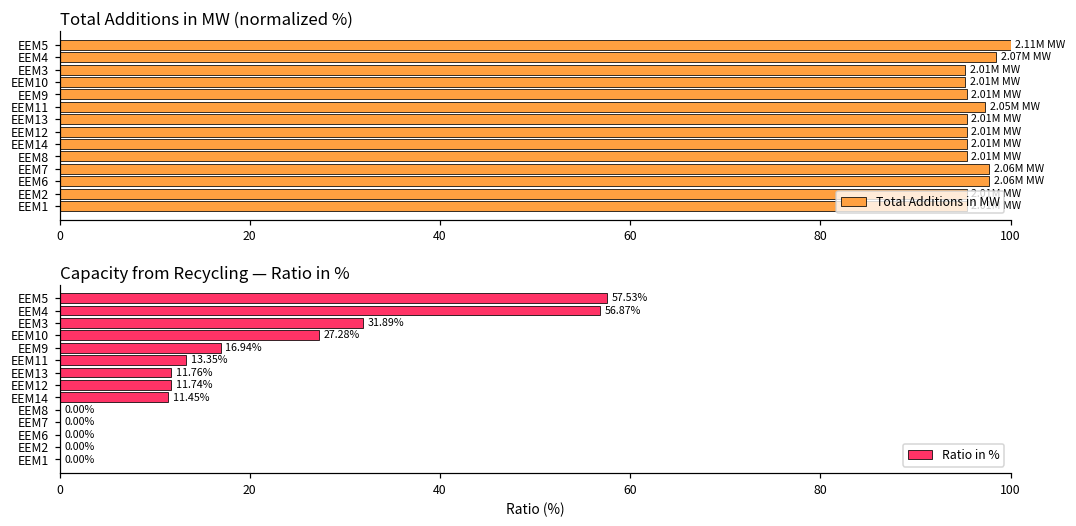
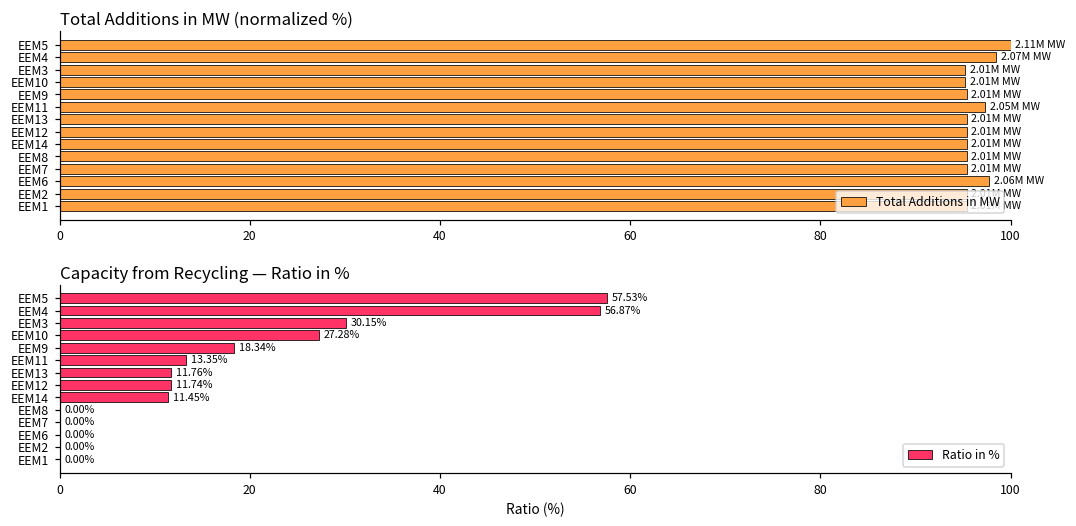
  {
    "Total Additions in MW (normalized %)": {
-     "EEM7": "2.06M"
+     "EEM7": "2.01M"
    },
    "Capacity from Recycling — Ratio in %": {
      "EEM5": "57.53%",
      "EEM4": "56.87%",
-     "EEM3": "31.89%",
+     "EEM3": "30.15%",
      "EEM10": "27.28%",
-     "EEM9": "16.94%",
+     "EEM9": "18.34%",
      "EEM11": "13.35%",
      "EEM13": "11.76%",
      "EEM12": "11.74%",
      "EEM14": "11.45%",
      "EEM8": "0.00%",
      "EEM7": "0.00%",
      "EEM6": "0.00%",
      "EEM2": "0.00%",
      "EEM1": "0.00%"
    }
  }
